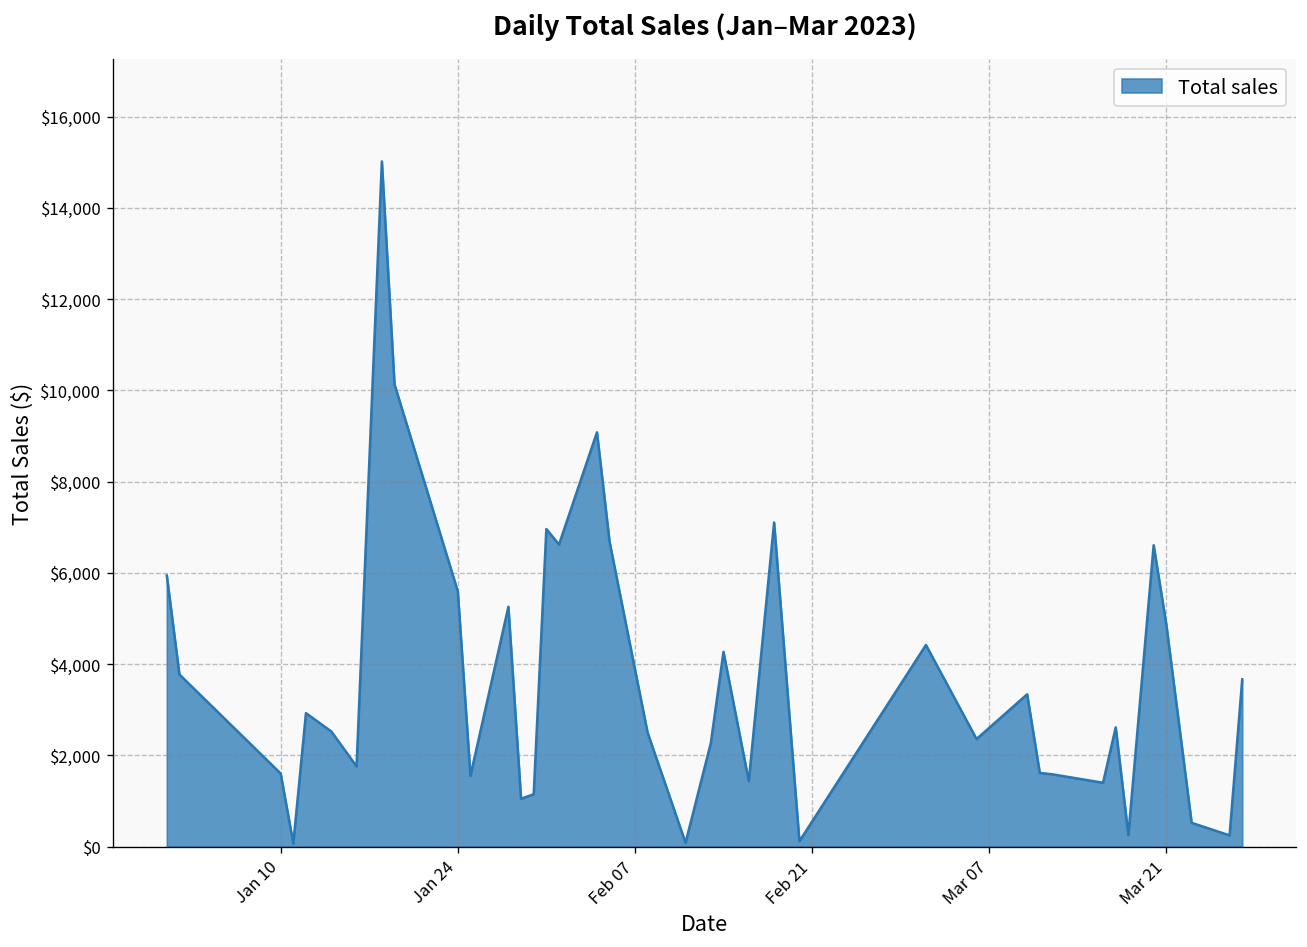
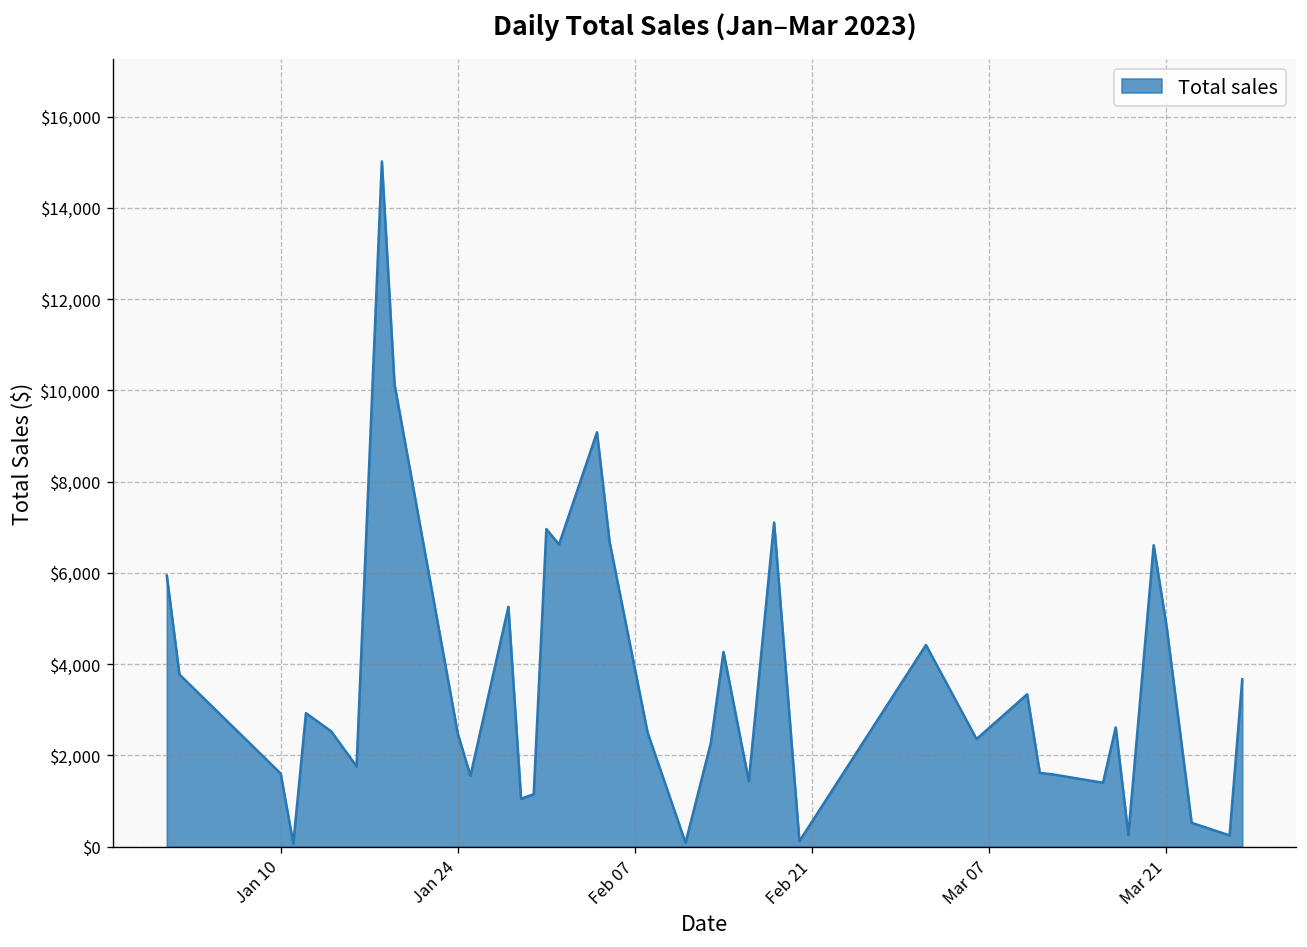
  {
    "Jan 10": "$1,600",
-   "Jan 24": "$5,600",
+   "Jan 24": "$2,500",
    "Mar 21": "$4,900"
  }
